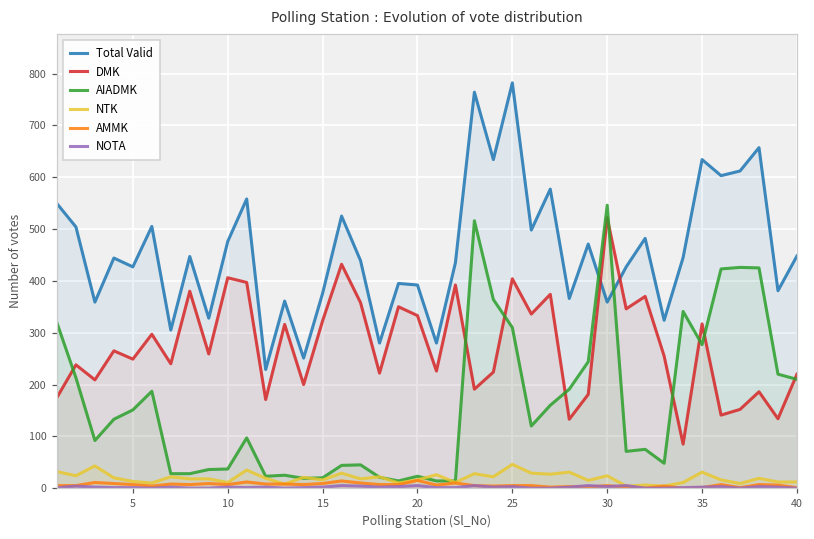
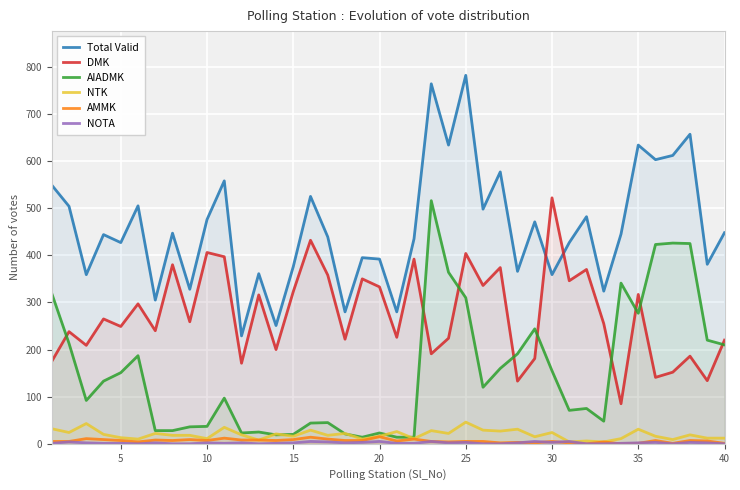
  {
    "Total Valid": {
      "5": 430,
      "10": 480,
      "15": 380,
      "20": 390,
      "25": 780,
      "30": 360,
      "35": 630,
      "40": 450
    },
    "DMK": {
      "5": 250,
      "10": 410,
      "15": 320,
      "20": 330,
      "25": 400,
      "30": 520,
      "35": 320,
      "40": 220
    },
    "AIADMK": {
      "5": 150,
      "10": 40,
      "20": 20,
      "25": 310,
-     "30": 550,
+     "30": 160,
      "35": 280,
      "40": 210
    },
    "NTK": {
      "5": 10,
      "25": 50,
      "30": 20,
      "35": 30,
      "40": 10
    },
    "AMMK": {
      "5": 10,
      "15": 10
    },
    "NOTA": {
      "5": 0,
      "15": 0,
      "20": 10
    }
  }
